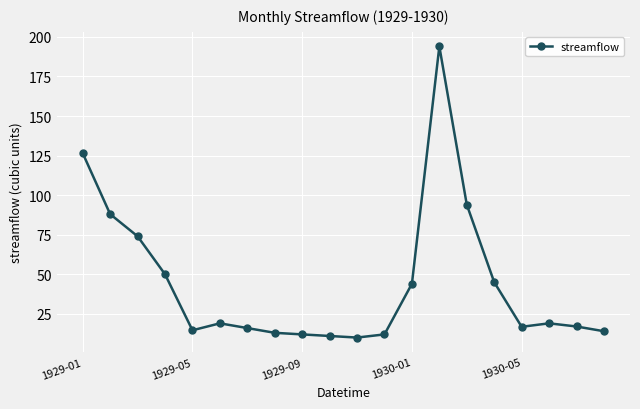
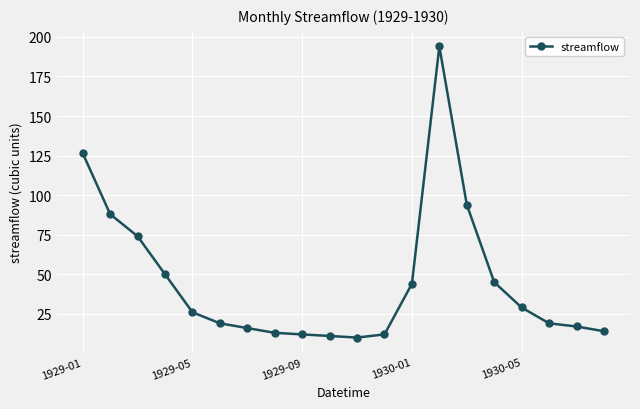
  {
    "1929-01": 127,
-   "1929-05": 15,
+   "1929-05": 26,
    "1929-09": 12,
    "1930-01": 44,
-   "1930-05": 17
+   "1930-05": 29
  }
